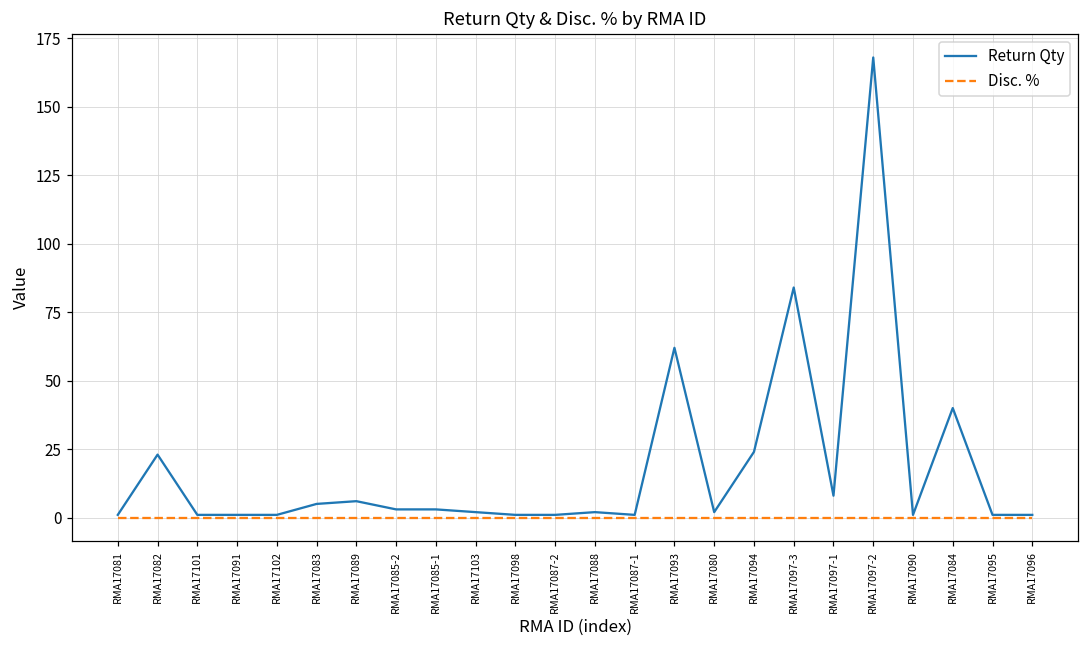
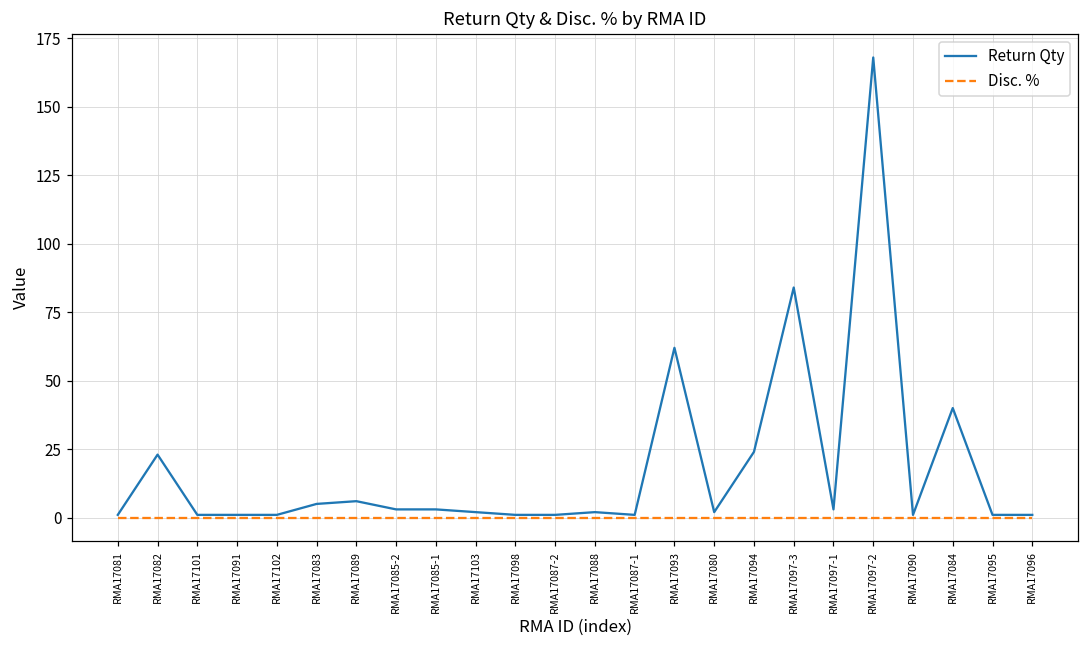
  {
    "Return Qty": {
      "RMA17082": 23,
      "RMA17083": 5,
      "RMA17089": 6,
      "RMA17085-2": 3,
      "RMA17085-1": 3,
      "RMA17103": 2,
      "RMA17088": 2,
      "RMA17093": 62,
      "RMA17080": 2,
      "RMA17094": 24,
      "RMA17097-3": 84,
-     "RMA17097-1": 8,
+     "RMA17097-1": 3,
      "RMA17097-2": 168,
      "RMA17084": 40
    },
    "Disc. %": {
      "RMA17082": 0,
      "RMA17083": 0,
      "RMA17089": 0,
      "RMA17085-2": 0,
      "RMA17085-1": 0,
      "RMA17103": 0,
      "RMA17088": 0,
      "RMA17093": 0,
      "RMA17080": 0,
      "RMA17094": 0,
      "RMA17097-3": 0,
      "RMA17097-1": 0,
      "RMA17097-2": 0,
      "RMA17084": 0
    }
  }
